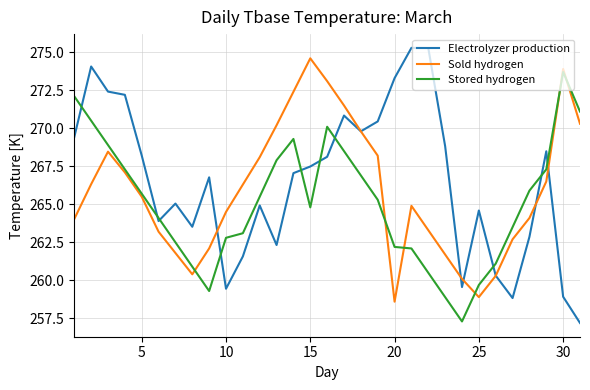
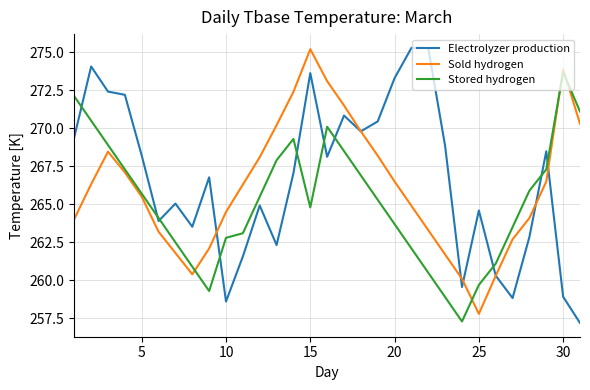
  {
    "Electrolyzer production": {
      "5": 268.2,
-     "10": 259.5,
-     "15": 267.5,
+     "10": 258.6,
+     "15": 273.6,
      "20": 273.3,
      "25": 264.6,
      "30": 258.9
    },
    "Sold hydrogen": {
      "5": 265.5,
      "10": 264.5,
-     "15": 274.6,
-     "20": 258.6,
-     "25": 258.9
+     "15": 275.2,
+     "20": 266.5,
+     "25": 257.8
    },
    "Stored hydrogen": {
      "5": 265.7,
      "10": 262.8,
      "15": 264.8,
-     "20": 262.2,
+     "20": 263.7,
      "25": 259.7
    }
  }
